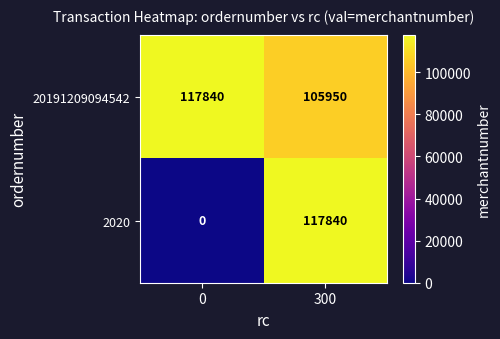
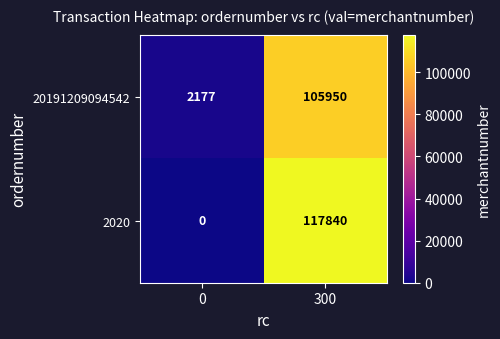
  {
    "20191209094542": {
-     "0": 117840,
+     "0": 2177,
      "300": 105950
    },
    "2020": {
      "0": 0,
      "300": 117840
    }
  }
